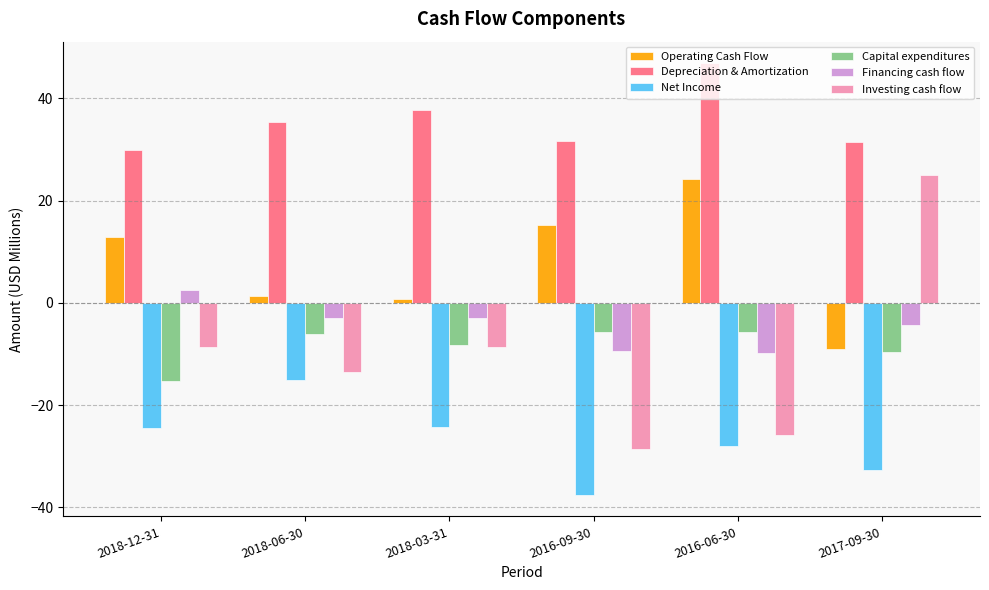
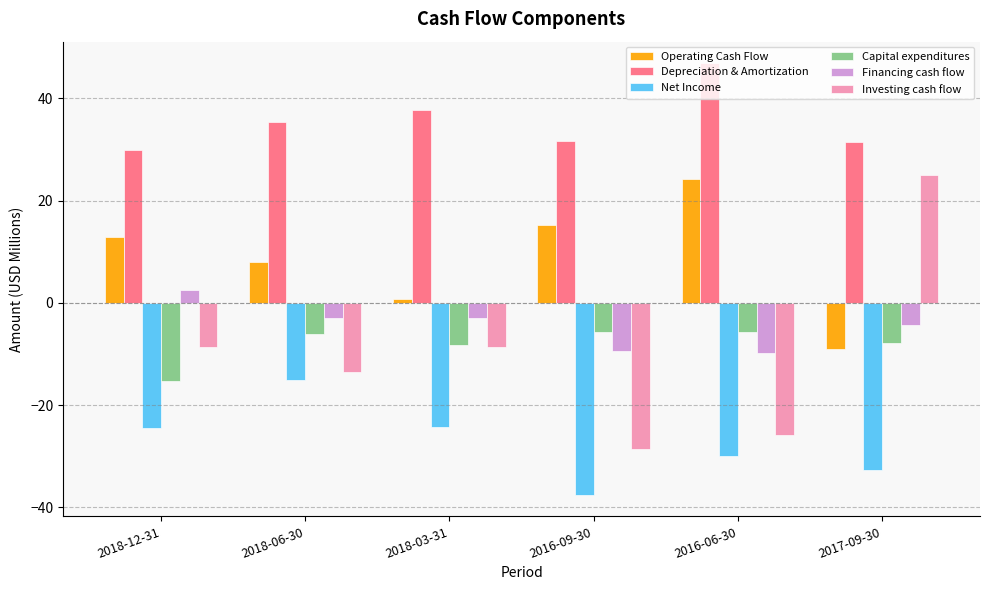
  {
    "Operating Cash Flow": {
      "2018-12-31": 13,
-     "2018-06-30": 1,
+     "2018-06-30": 8,
      "2018-03-31": 1,
      "2016-09-30": 15,
      "2016-06-30": 24,
      "2017-09-30": -9
    },
    "Depreciation & Amortization": {
      "2018-12-31": 30,
      "2018-06-30": 35,
      "2018-03-31": 38,
      "2016-09-30": 32,
      "2017-09-30": 32
    },
    "Net Income": {
      "2018-12-31": -24,
      "2018-06-30": -15,
      "2018-03-31": -24,
      "2016-09-30": -38,
-     "2016-06-30": -28,
+     "2016-06-30": -30,
      "2017-09-30": -33
    },
    "Capital expenditures": {
      "2018-12-31": -15,
      "2018-06-30": -6,
      "2018-03-31": -8,
      "2016-09-30": -6,
      "2016-06-30": -6,
-     "2017-09-30": -10
+     "2017-09-30": -8
    }
  }
